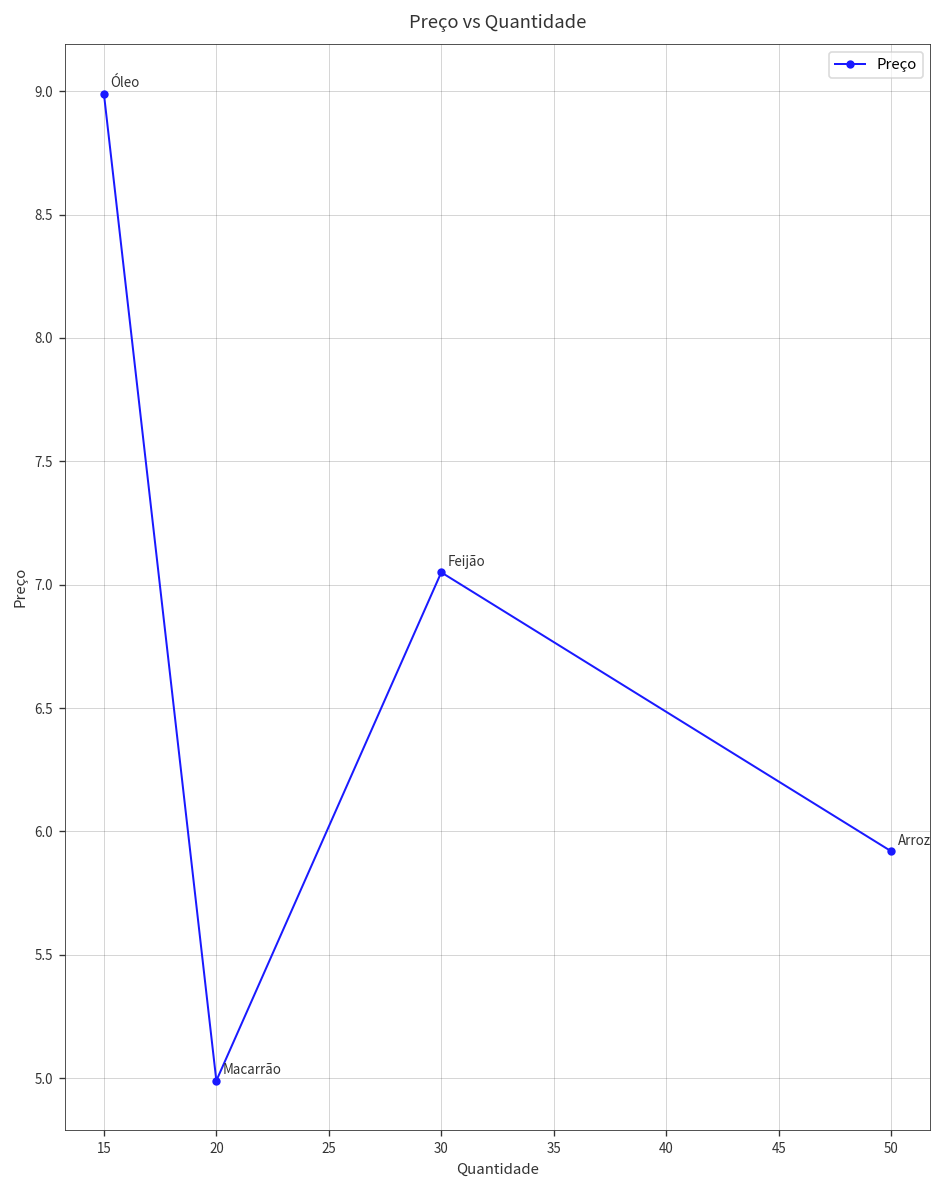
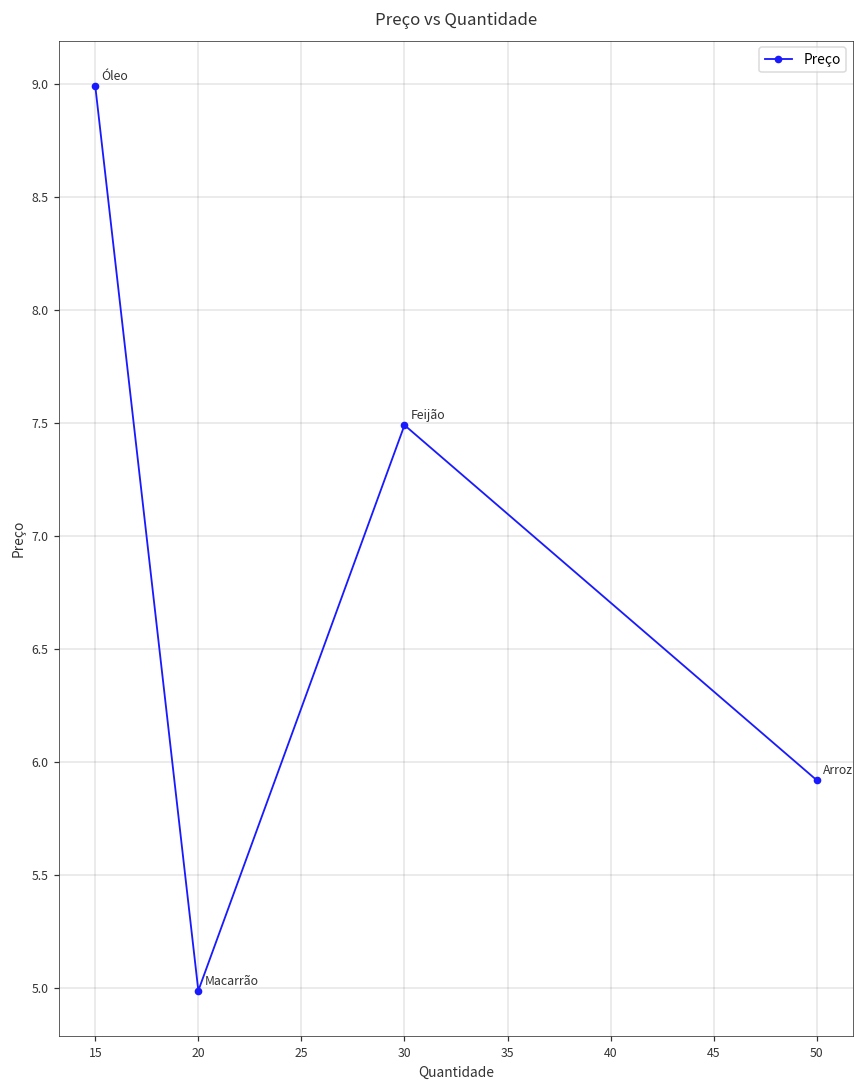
  {
    "15": 8.99,
    "20": 4.99,
-   "30": 7.05,
+   "30": 7.49,
    "50": 5.92
  }
